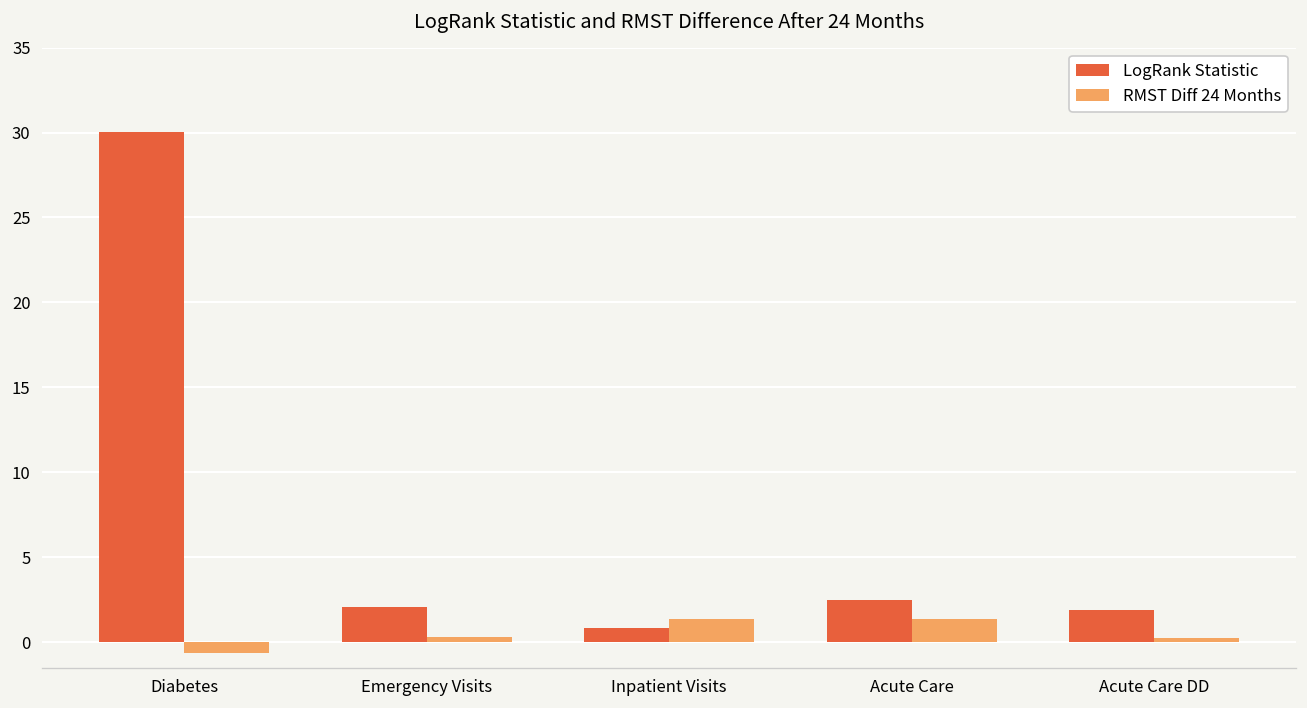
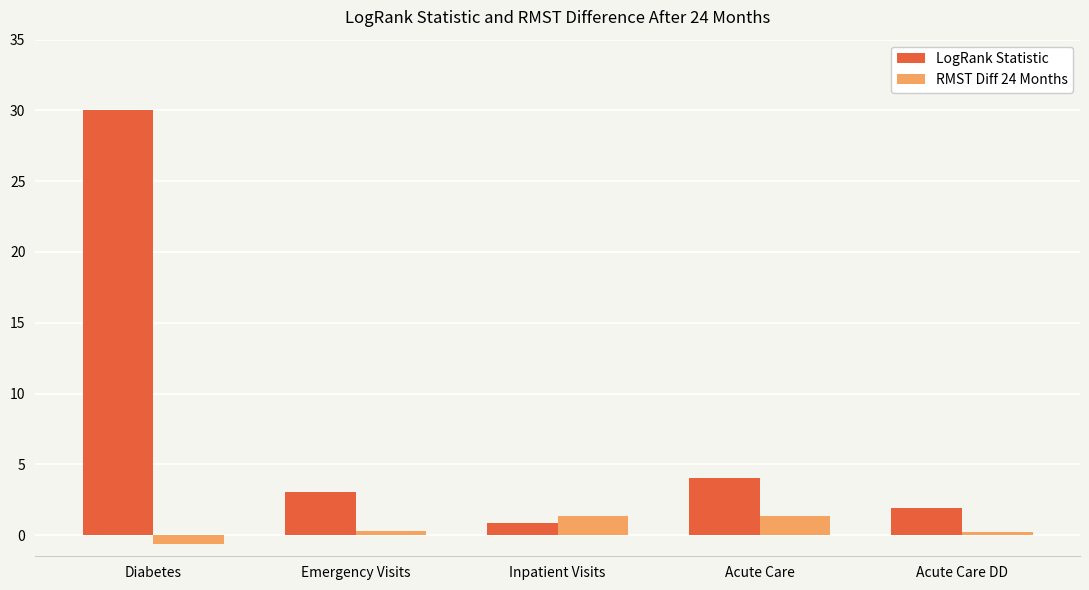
  {
    "LogRank Statistic": {
      "Diabetes": 30.0,
-     "Emergency Visits": 2.1,
+     "Emergency Visits": 3.0,
      "Inpatient Visits": 0.8,
-     "Acute Care": 2.5,
+     "Acute Care": 4.0,
      "Acute Care DD": 1.9
    },
    "RMST Diff 24 Months": {
      "Diabetes": -0.7,
      "Emergency Visits": 0.3,
      "Inpatient Visits": 1.4,
      "Acute Care": 1.4,
      "Acute Care DD": 0.2
    }
  }
